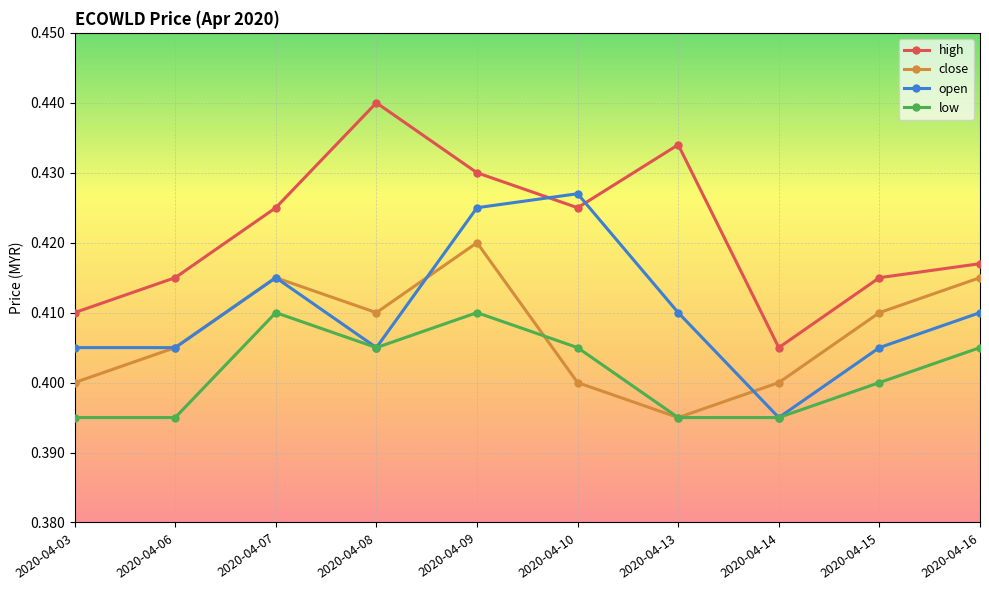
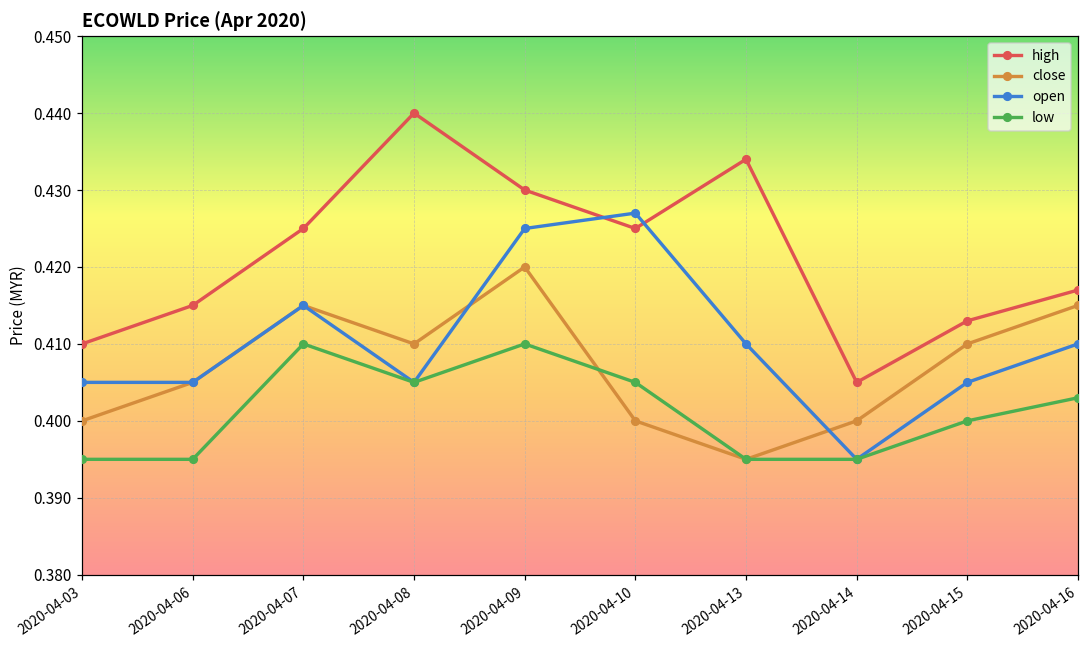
  {
    "high": {
      "2020-04-03": 0.410,
      "2020-04-06": 0.415,
      "2020-04-07": 0.425,
      "2020-04-08": 0.440,
      "2020-04-09": 0.430,
      "2020-04-10": 0.425,
      "2020-04-13": 0.434,
      "2020-04-14": 0.405,
-     "2020-04-15": 0.415,
+     "2020-04-15": 0.413,
      "2020-04-16": 0.417
    },
    "close": {
      "2020-04-03": 0.400,
      "2020-04-08": 0.410,
      "2020-04-09": 0.420,
      "2020-04-10": 0.400,
      "2020-04-14": 0.400,
      "2020-04-15": 0.410,
      "2020-04-16": 0.415
    },
    "open": {
      "2020-04-03": 0.405,
      "2020-04-09": 0.425,
      "2020-04-10": 0.427,
      "2020-04-13": 0.410,
      "2020-04-15": 0.405,
      "2020-04-16": 0.410
    },
    "low": {
      "2020-04-03": 0.395,
      "2020-04-06": 0.395,
      "2020-04-07": 0.410,
      "2020-04-09": 0.410,
      "2020-04-10": 0.405,
      "2020-04-15": 0.400,
-     "2020-04-16": 0.405
+     "2020-04-16": 0.403
    }
  }
